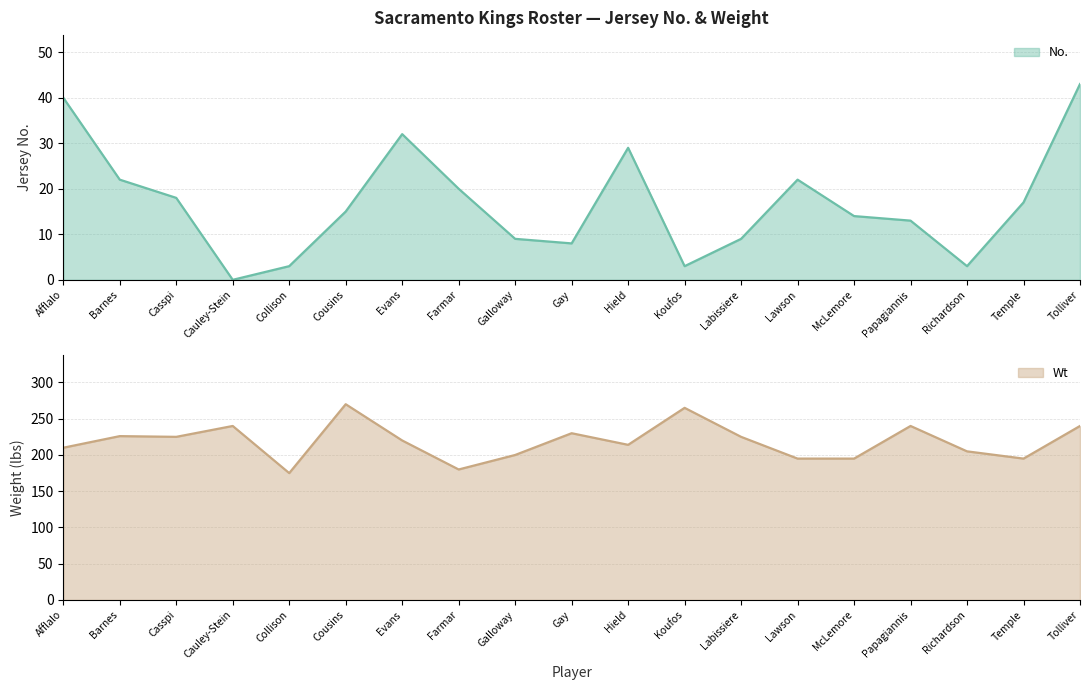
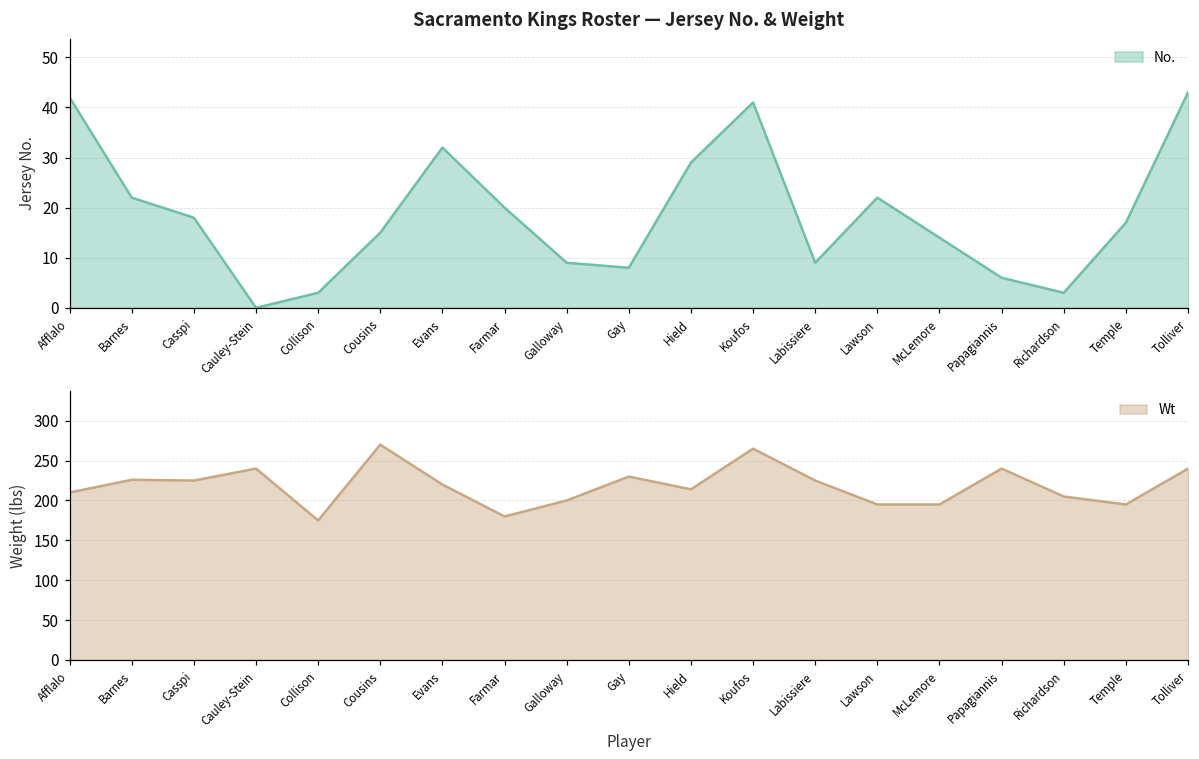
  {
    "Sacramento Kings Roster — Jersey No. & Weight": {
-     "Afflalo": 40,
+     "Afflalo": 42,
      "Barnes": 22,
      "Casspi": 18,
      "Cauley-Stein": 0,
      "Collison": 3,
      "Cousins": 15,
      "Evans": 32,
      "Farmar": 20,
      "Galloway": 9,
      "Gay": 8,
      "Hield": 29,
-     "Koufos": 3,
+     "Koufos": 41,
      "Labissiere": 9,
      "Lawson": 22,
      "McLemore": 14,
-     "Papagiannis": 13,
+     "Papagiannis": 6,
      "Richardson": 3,
      "Temple": 17,
      "Tolliver": 43
    }
  }
